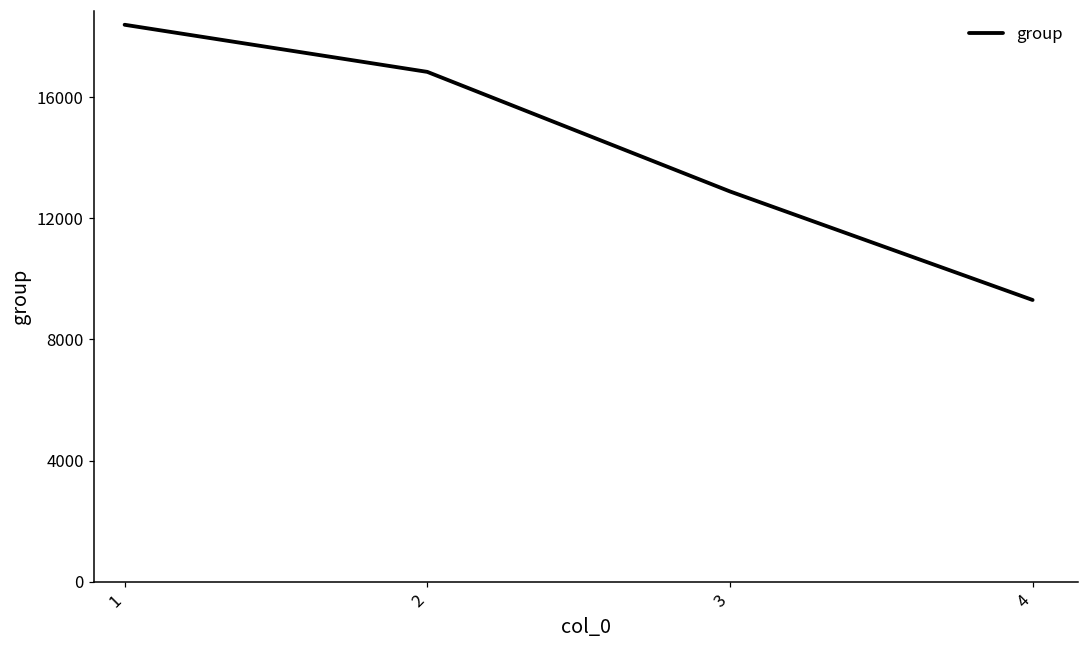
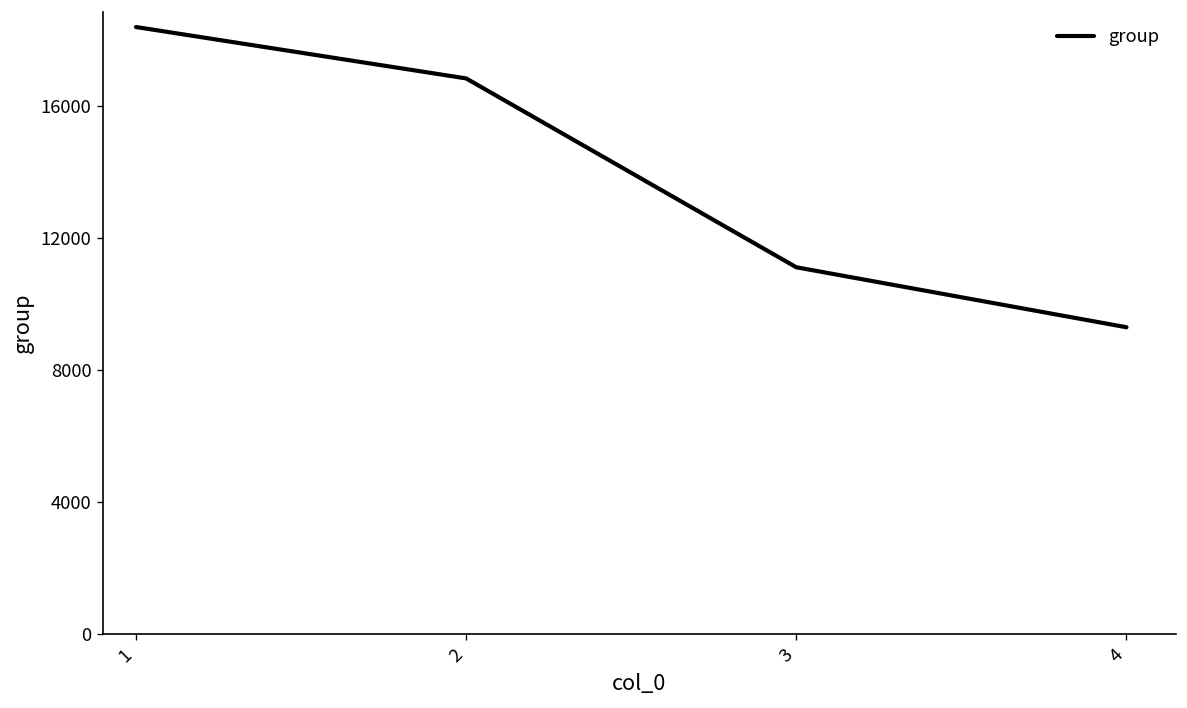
  {
    "1": 18400,
    "2": 16800,
-   "3": 12900,
+   "3": 11100,
    "4": 9300
  }
